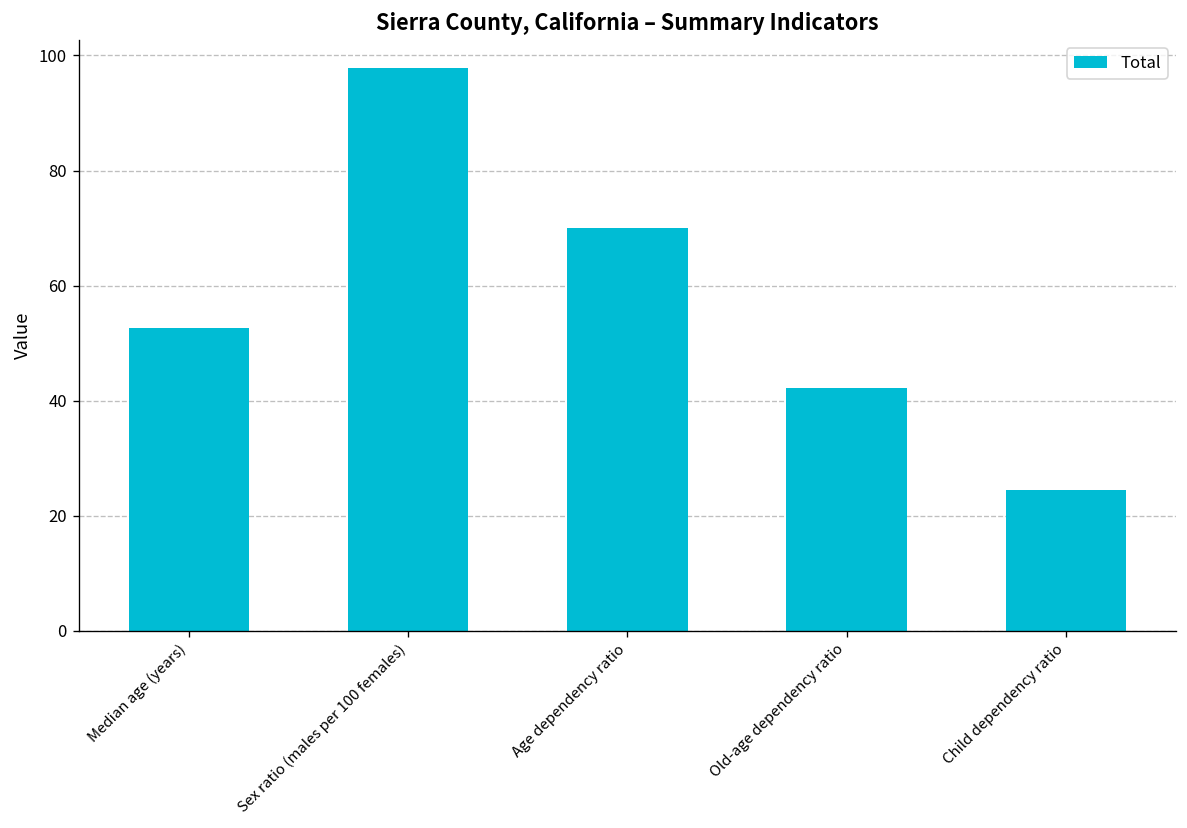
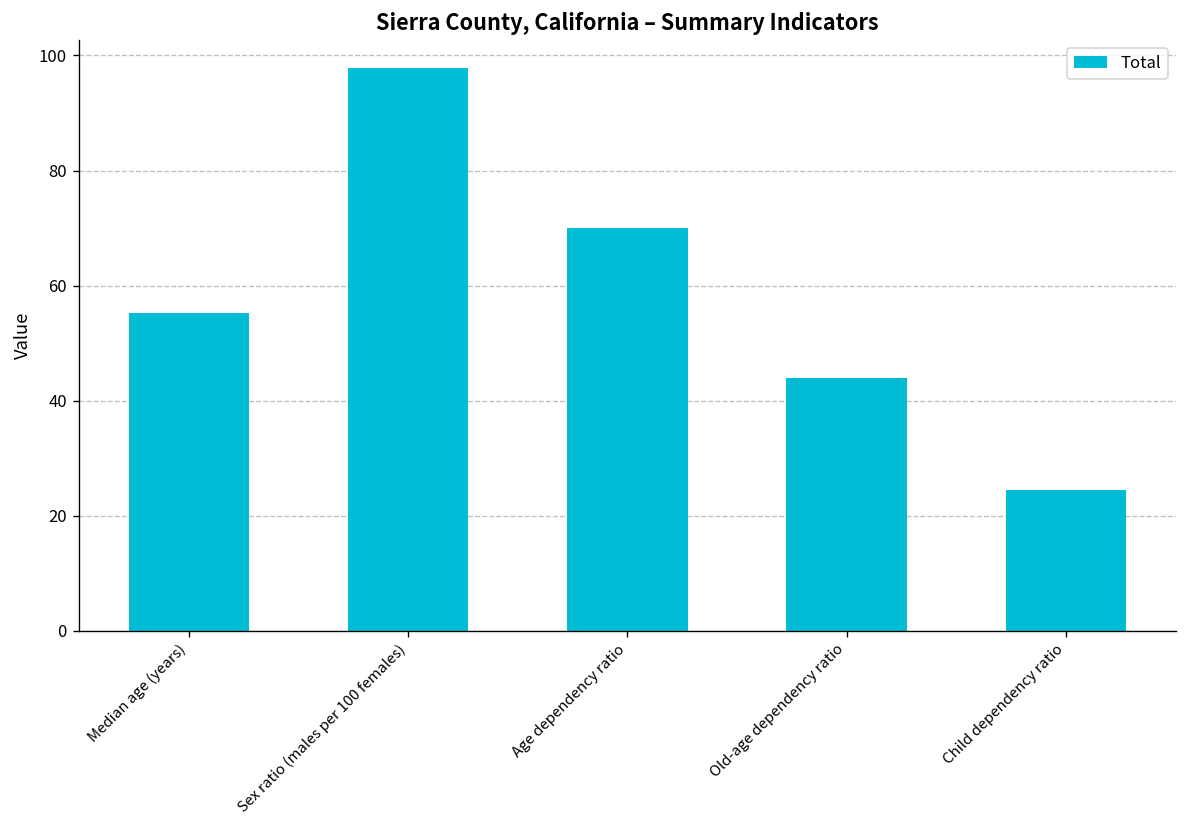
  {
-   "Median age (years)": 53,
+   "Median age (years)": 55,
    "Sex ratio (males per 100 females)": 98,
    "Age dependency ratio": 70,
-   "Old-age dependency ratio": 42,
+   "Old-age dependency ratio": 44,
    "Child dependency ratio": 24
  }
